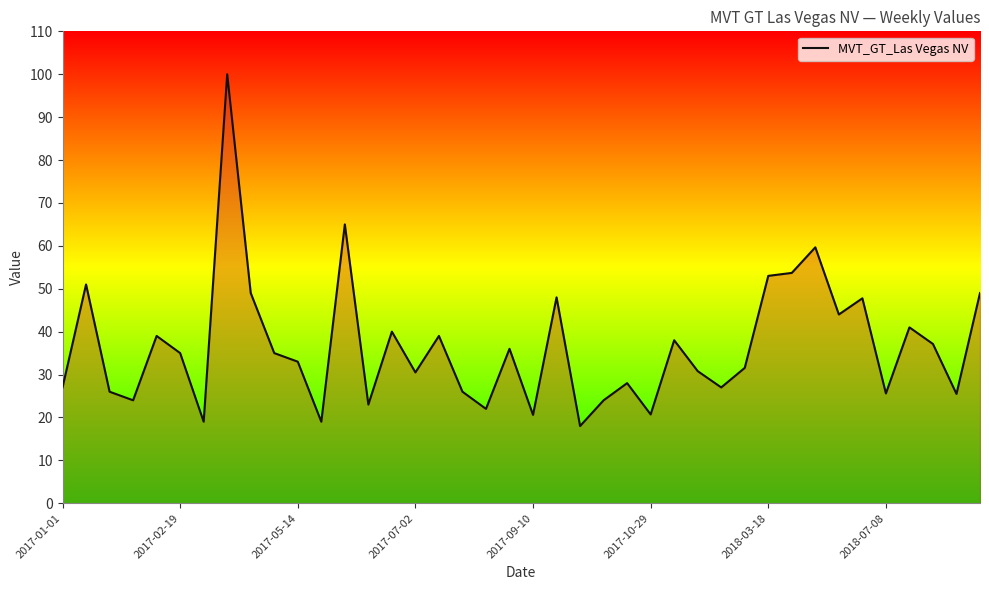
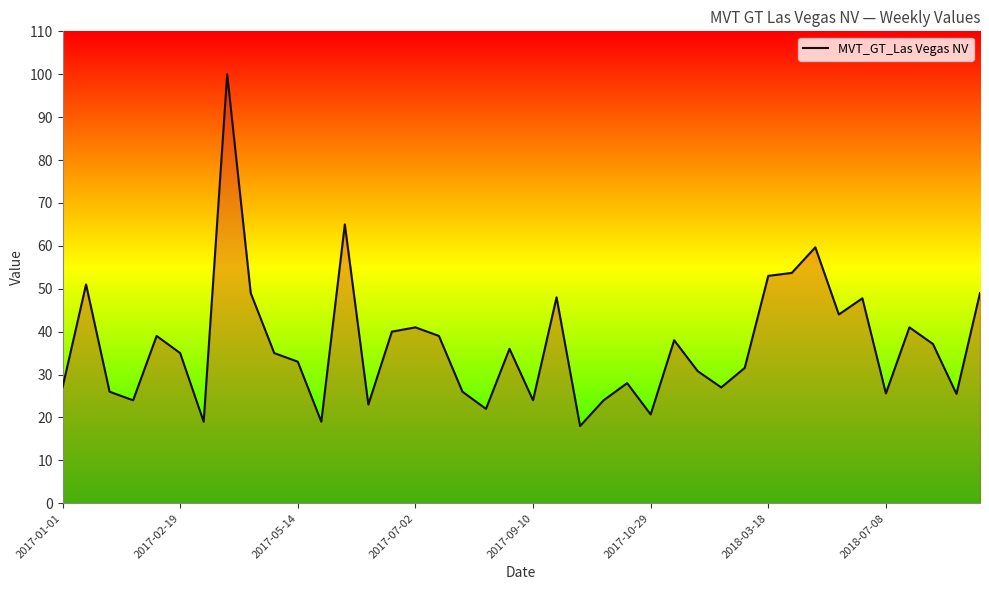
  {
    "2017-01-01": 27,
    "2017-02-19": 35,
    "2017-05-14": 33,
-   "2017-07-02": 31,
-   "2017-09-10": 21,
+   "2017-07-02": 41,
+   "2017-09-10": 24,
    "2017-10-29": 21,
    "2018-03-18": 53,
    "2018-07-08": 26
  }
